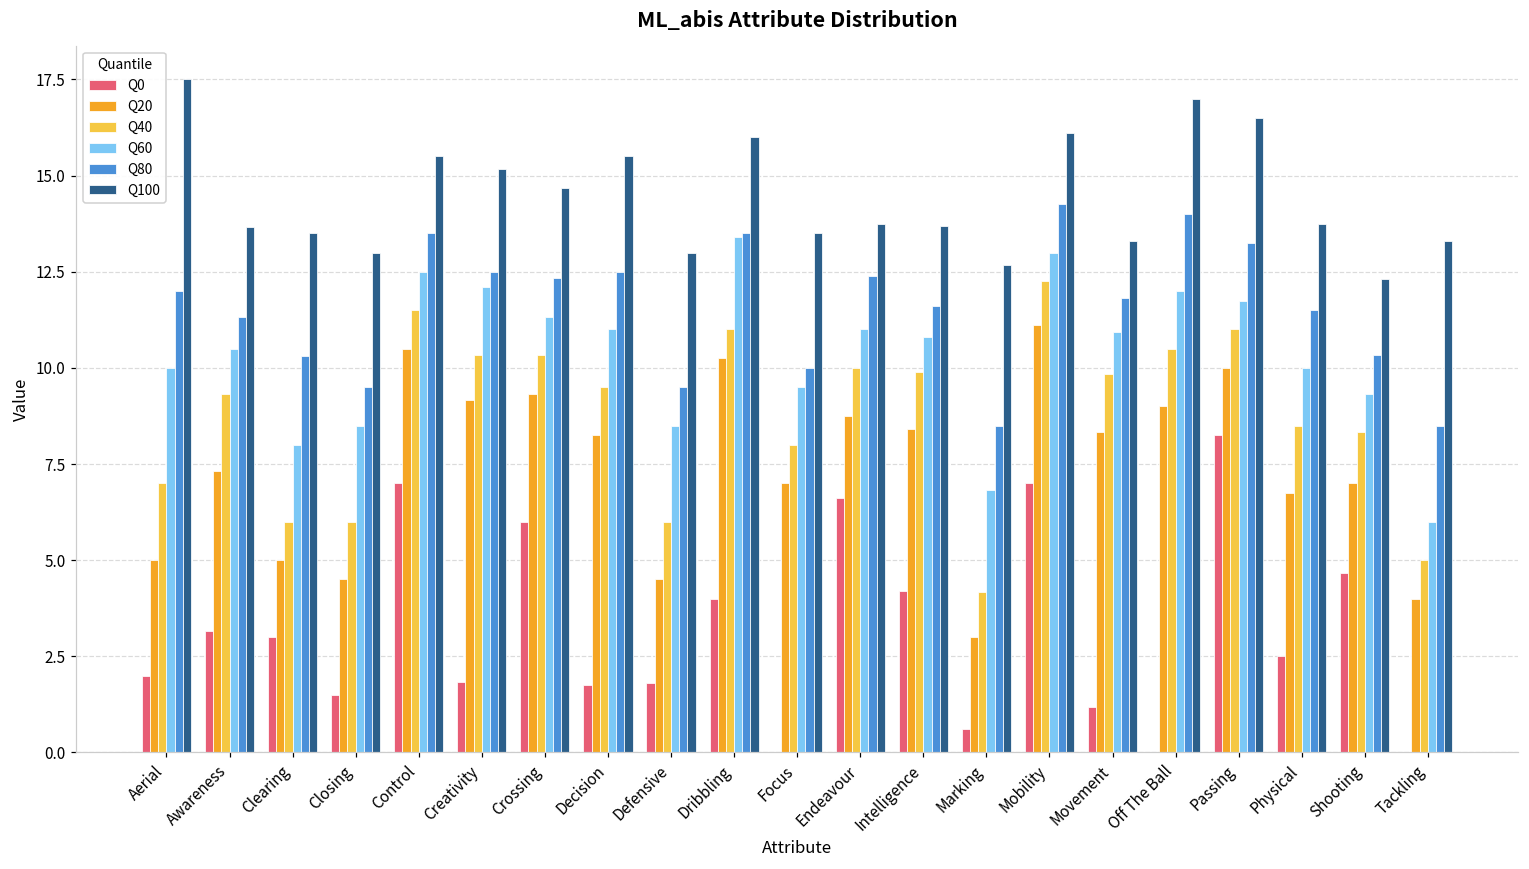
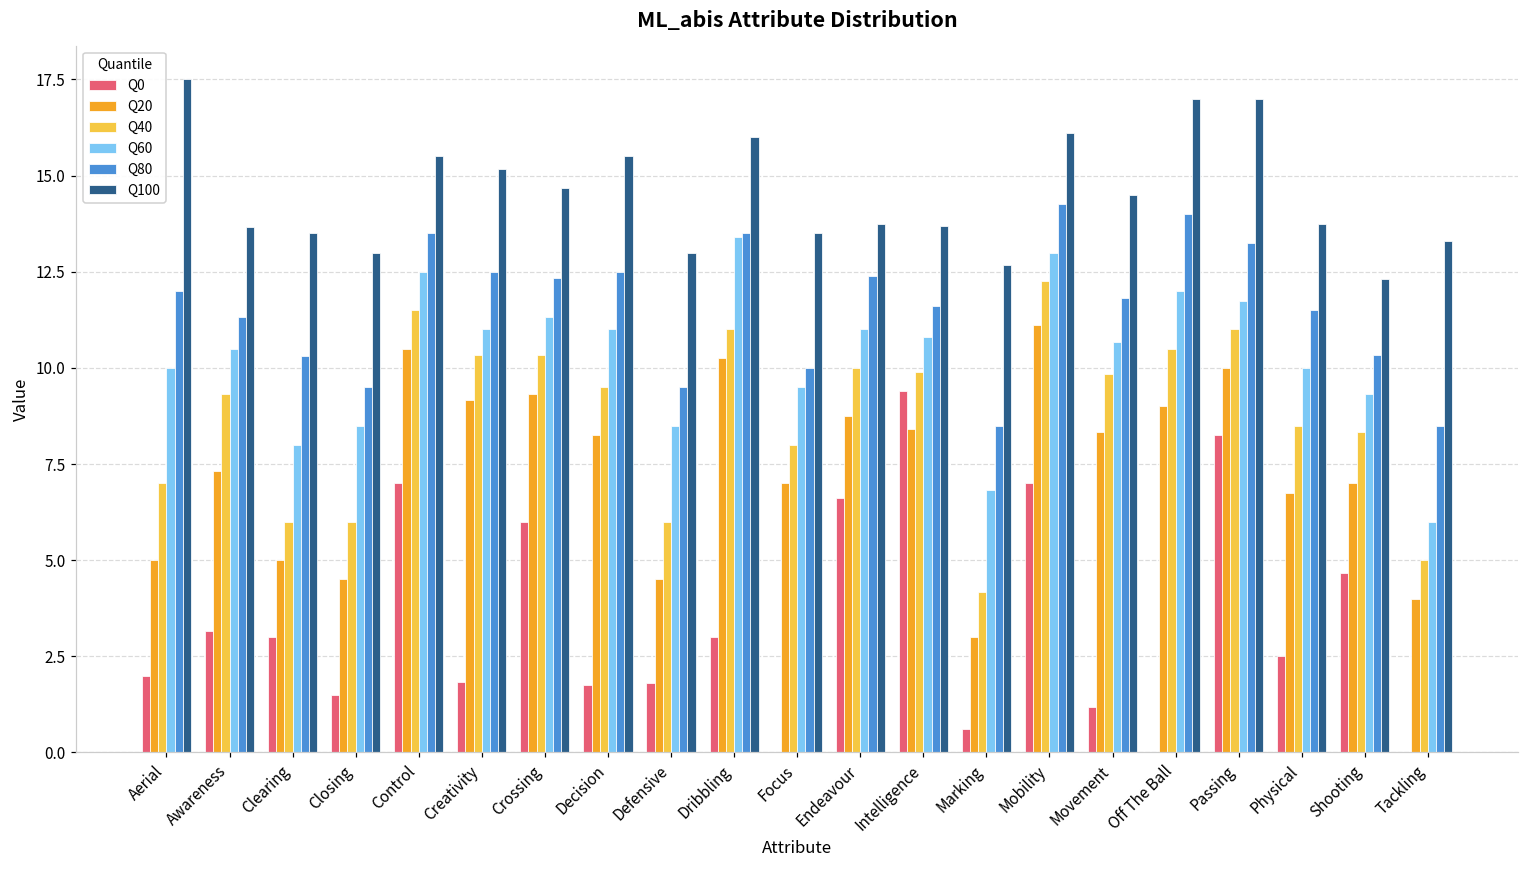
  {
    "Q0": {
      "Aerial": 2.0,
      "Awareness": 3.2,
      "Clearing": 3.0,
      "Closing": 1.5,
      "Control": 7.0,
      "Creativity": 1.8,
      "Crossing": 6.0,
      "Decision": 1.8,
      "Defensive": 1.8,
-     "Dribbling": 4,
+     "Dribbling": 3,
      "Focus": 0.0,
      "Endeavour": 6.6,
-     "Intelligence": 4.2,
+     "Intelligence": 9.4,
      "Marking": 0.6,
      "Mobility": 7.0,
      "Movement": 1.2,
      "Off The Ball": 0.0,
      "Passing": 8.3,
      "Physical": 2.5,
      "Shooting": 4.7,
      "Tackling": 0.0
    },
    "Q60": {
      "Aerial": 10.0,
      "Awareness": 10.5,
      "Clearing": 8.0,
      "Closing": 8.5,
      "Control": 12.5,
-     "Creativity": 12.1,
+     "Creativity": 11.0,
      "Crossing": 11.3,
      "Decision": 11.0,
      "Defensive": 8.5,
      "Dribbling": 13.4,
      "Focus": 9.5,
      "Endeavour": 11.0,
      "Intelligence": 10.8,
      "Marking": 6.8,
      "Mobility": 13.0,
-     "Movement": 10.9,
+     "Movement": 10.7,
      "Off The Ball": 12.0,
      "Passing": 11.8,
      "Physical": 10.0,
      "Shooting": 9.3,
      "Tackling": 6.0
    },
    "Q80": {
      "Aerial": 12.0,
      "Awareness": 11.3,
      "Clearing": 10.3,
      "Closing": 9.5,
      "Control": 13.5,
      "Creativity": 12.5,
      "Crossing": 12.3,
      "Decision": 12.5,
      "Defensive": 9.5,
      "Dribbling": 13.5,
      "Focus": 10.0,
      "Endeavour": 12.4,
      "Intelligence": 11.6,
      "Marking": 8.5,
      "Mobility": 14.3,
      "Movement": 11.8,
      "Off The Ball": 14.0,
      "Passing": 13.3,
      "Physical": 11.5,
      "Shooting": 10.3,
      "Tackling": 8.5
    },
    "Q100": {
      "Aerial": 17.5,
      "Awareness": 13.7,
      "Clearing": 13.5,
      "Closing": 13.0,
      "Control": 15.5,
      "Creativity": 15.2,
      "Crossing": 14.7,
      "Decision": 15.5,
      "Defensive": 13.0,
      "Dribbling": 16.0,
      "Focus": 13.5,
      "Endeavour": 13.8,
      "Intelligence": 13.7,
      "Marking": 12.7,
      "Mobility": 16.1,
-     "Movement": 13.3,
+     "Movement": 14.5,
      "Off The Ball": 17.0,
-     "Passing": 16.5,
+     "Passing": 17.0,
      "Physical": 13.8,
      "Shooting": 12.3,
      "Tackling": 13.3
    }
  }
